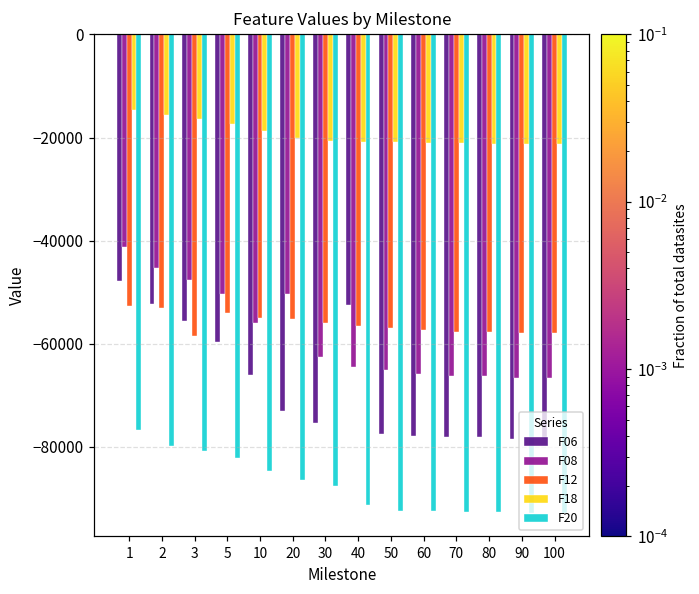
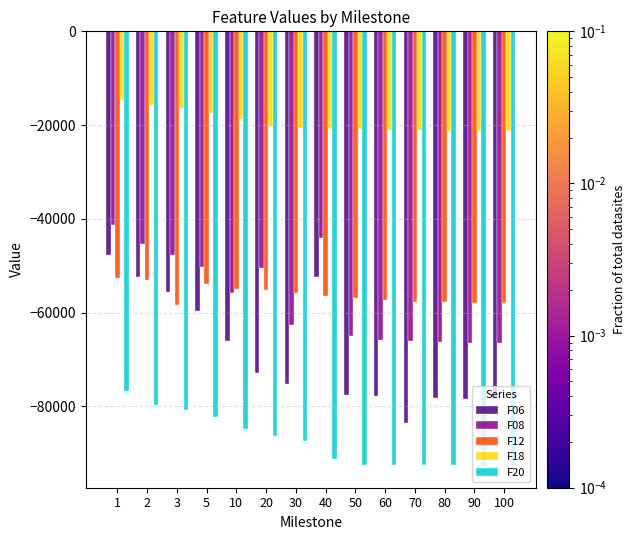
  {
    "F06": {
      "1": -48000,
      "2": -52000,
      "3": -56000,
      "5": -60000,
      "10": -66000,
      "20": -73000,
      "30": -75000,
      "40": -52000,
      "50": -78000,
      "60": -78000,
-     "70": -78000,
+     "70": -83000,
      "80": -78000,
      "90": -78000
    },
    "F08": {
      "1": -41000,
      "2": -45000,
      "3": -48000,
      "5": -50000,
      "10": -56000,
      "20": -50000,
      "30": -63000,
-     "40": -64000,
+     "40": -44000,
      "50": -65000,
      "60": -66000,
      "70": -66000,
      "80": -66000,
      "90": -67000,
      "100": -67000
    },
    "F12": {
      "1": -53000,
      "2": -53000,
      "3": -58000,
      "5": -54000,
      "10": -55000,
      "20": -55000,
      "30": -56000,
      "40": -56000,
      "50": -57000,
      "60": -57000,
      "70": -58000,
      "80": -58000,
      "90": -58000,
      "100": -58000
    },
    "F18": {
      "1": -15000,
      "2": -16000,
      "3": -16000,
      "5": -17000,
      "10": -19000,
      "20": -20000,
      "30": -21000,
      "40": -21000,
      "50": -21000,
      "60": -21000,
      "70": -21000,
      "80": -21000,
      "90": -21000,
      "100": -21000
    },
    "F20": {
      "1": -77000,
      "2": -80000,
      "3": -81000,
      "5": -82000,
      "10": -85000,
      "20": -86000,
      "30": -87000,
      "40": -91000,
      "50": -92000,
      "60": -92000,
      "70": -93000,
      "80": -93000
    }
  }
